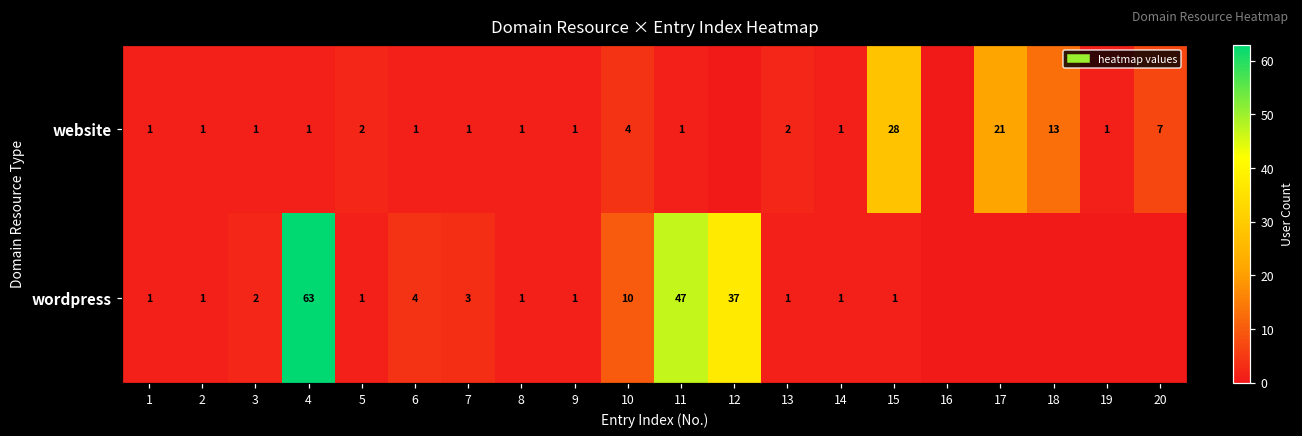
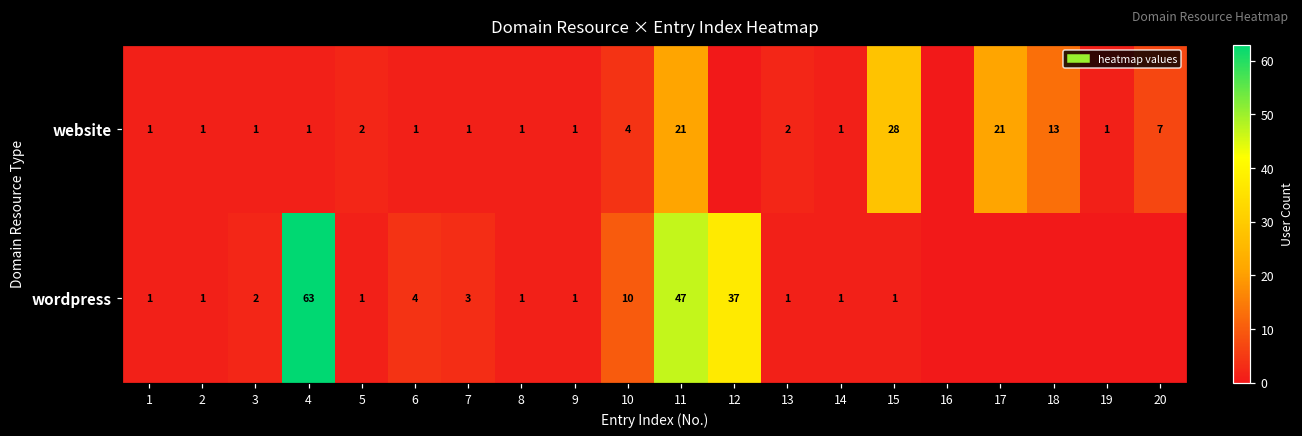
  {
    "website": {
      "1": 1,
      "2": 1,
      "3": 1,
      "4": 1,
      "5": 2,
      "6": 1,
      "7": 1,
      "8": 1,
      "9": 1,
      "10": 4,
-     "11": 1,
+     "11": 21,
      "13": 2,
      "14": 1,
      "15": 28,
      "17": 21,
      "18": 13,
      "19": 1,
      "20": 7
    },
    "wordpress": {
      "1": 1,
      "2": 1,
      "3": 2,
      "4": 63,
      "5": 1,
      "6": 4,
      "7": 3,
      "8": 1,
      "9": 1,
      "10": 10,
      "11": 47,
      "12": 37,
      "13": 1,
      "14": 1,
      "15": 1
    }
  }
